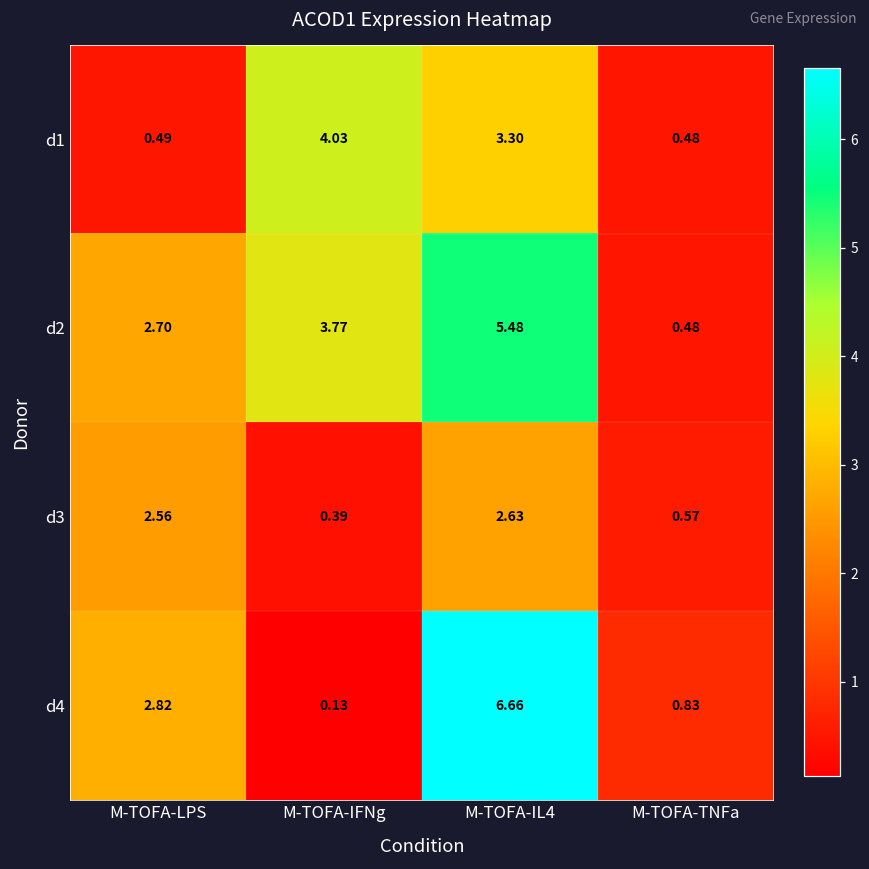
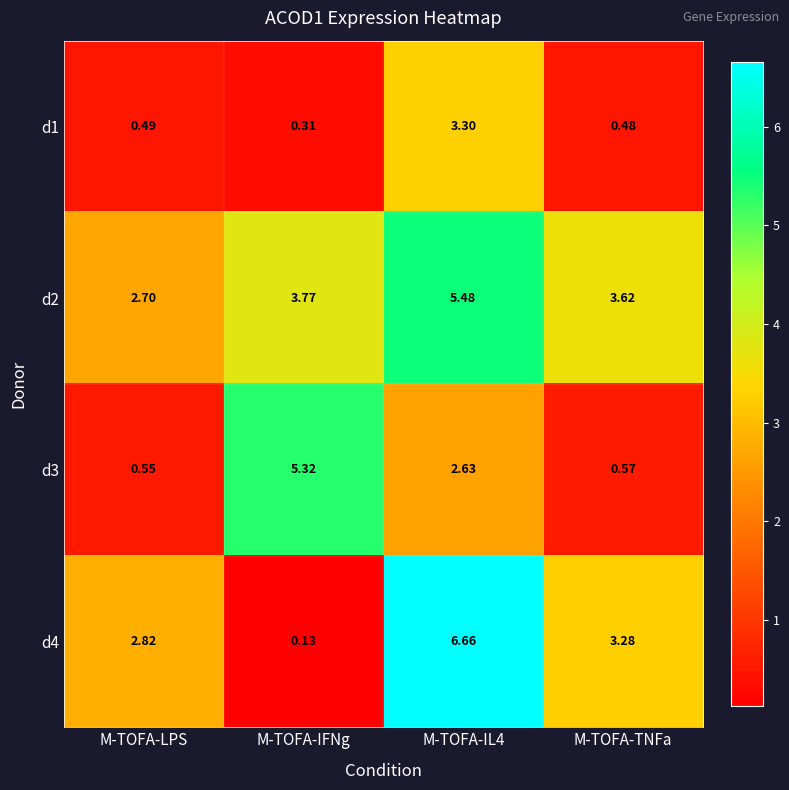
  {
    "d1": {
      "M-TOFA-LPS": 0.49,
-     "M-TOFA-IFNg": 4.03,
+     "M-TOFA-IFNg": 0.31,
      "M-TOFA-IL4": 3.30,
      "M-TOFA-TNFa": 0.48
    },
    "d2": {
      "M-TOFA-LPS": 2.70,
      "M-TOFA-IFNg": 3.77,
      "M-TOFA-IL4": 5.48,
-     "M-TOFA-TNFa": 0.48
+     "M-TOFA-TNFa": 3.62
    },
    "d3": {
-     "M-TOFA-LPS": 2.56,
-     "M-TOFA-IFNg": 0.39,
+     "M-TOFA-LPS": 0.55,
+     "M-TOFA-IFNg": 5.32,
      "M-TOFA-IL4": 2.63,
      "M-TOFA-TNFa": 0.57
    },
    "d4": {
      "M-TOFA-LPS": 2.82,
      "M-TOFA-IFNg": 0.13,
      "M-TOFA-IL4": 6.66,
-     "M-TOFA-TNFa": 0.83
+     "M-TOFA-TNFa": 3.28
    }
  }
